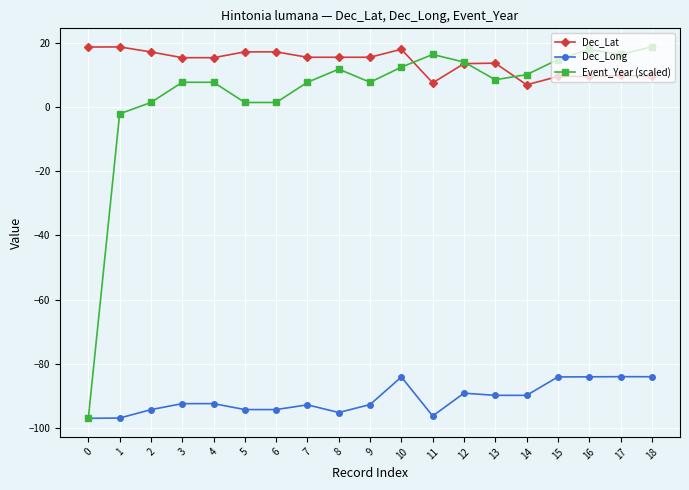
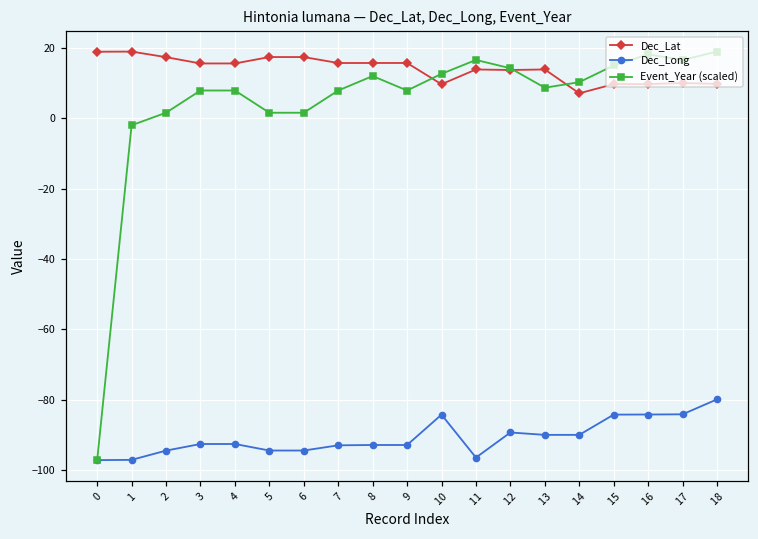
  {
    "Dec_Lat": {
      "0": 19,
      "1": 19,
      "2": 17,
      "3": 16,
      "4": 16,
      "5": 17,
      "6": 17,
      "7": 16,
      "8": 16,
      "9": 16,
-     "10": 18,
-     "11": 8,
+     "10": 10,
+     "11": 14,
      "13": 14,
      "14": 7
    },
    "Dec_Long": {
      "1": -97,
      "2": -94,
      "3": -93,
      "4": -93,
      "5": -94,
      "6": -94,
      "7": -93,
-     "8": -95,
+     "8": -93,
      "9": -93,
      "10": -84,
      "11": -96,
      "12": -89,
      "13": -90,
      "14": -90,
      "15": -84,
      "16": -84,
      "17": -84,
-     "18": -84
+     "18": -80
    },
    "Event_Year (scaled)": {
      "1": -2,
      "2": 2,
      "3": 8,
      "4": 8,
      "5": 2,
      "6": 2,
      "7": 8,
      "8": 12,
      "9": 8,
      "10": 13,
      "11": 17,
      "13": 9,
      "14": 10
    }
  }
